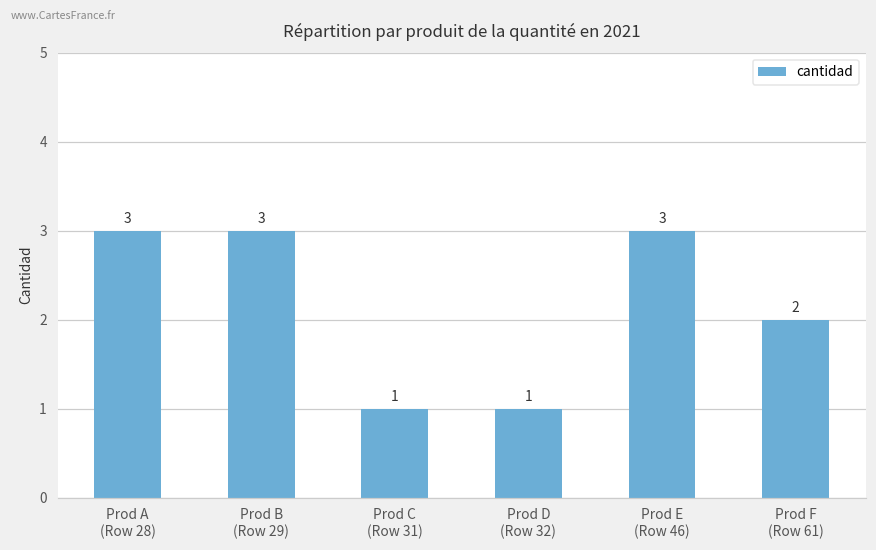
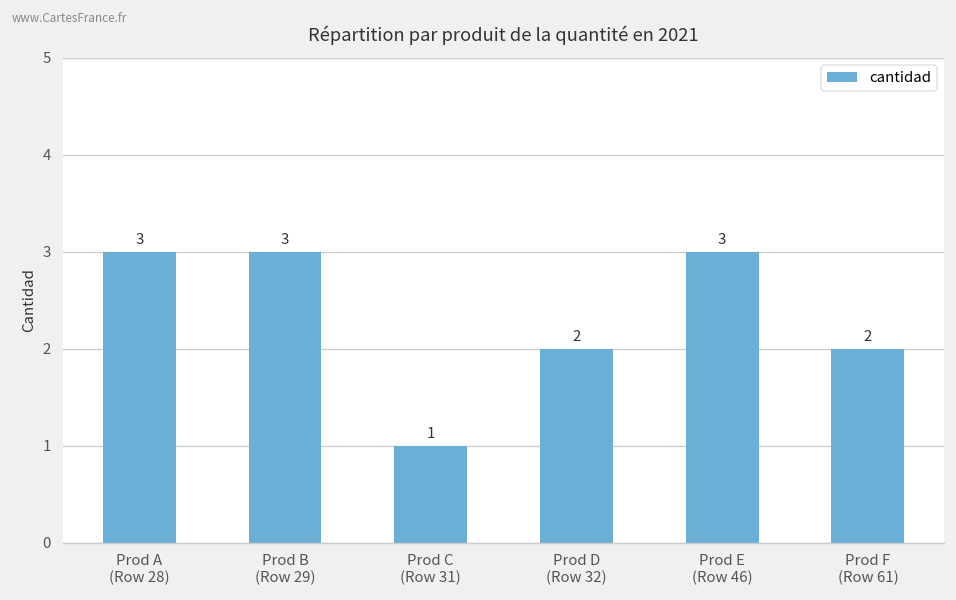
  {
    "Prod A (Row 28)": 3,
    "Prod B (Row 29)": 3,
    "Prod C (Row 31)": 1,
-   "Prod D (Row 32)": 1,
+   "Prod D (Row 32)": 2,
    "Prod E (Row 46)": 3,
    "Prod F (Row 61)": 2
  }
